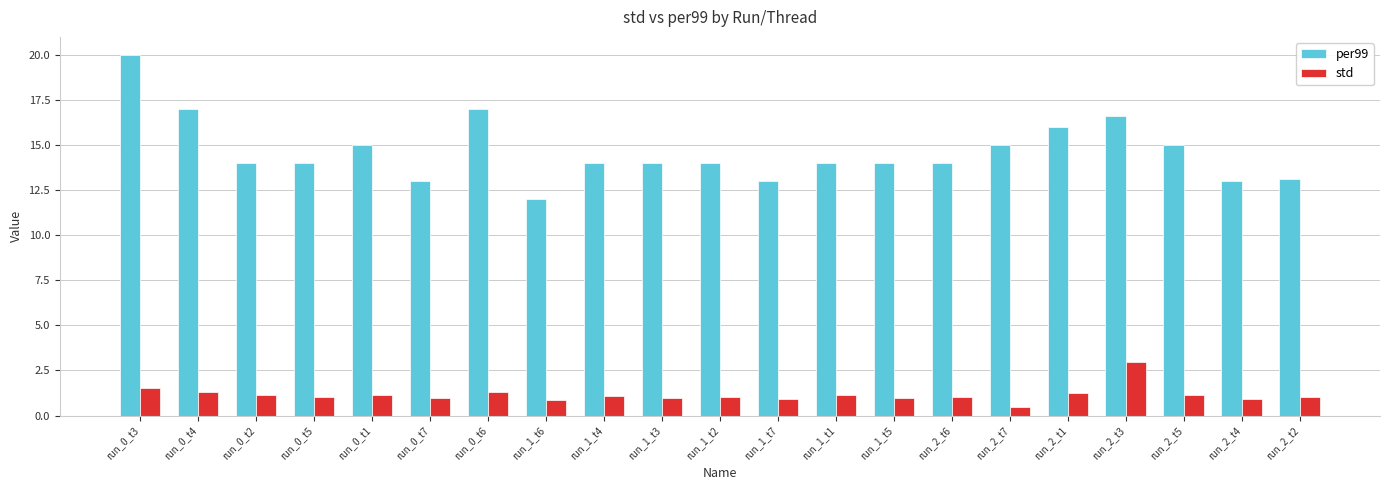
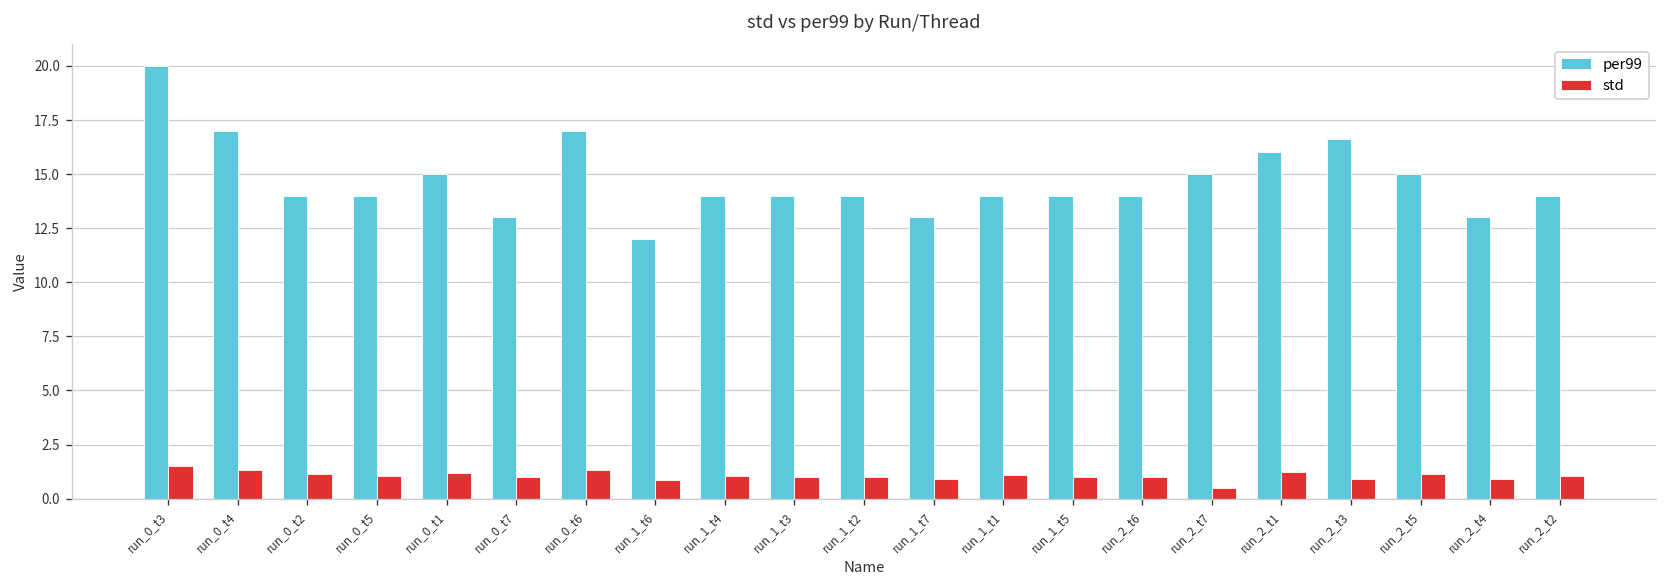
  {
    "per99": {
      "run_0_t3": 20.0,
      "run_0_t4": 17.0,
      "run_0_t2": 14.0,
      "run_0_t5": 14.0,
      "run_0_t1": 15.0,
      "run_0_t7": 13.0,
      "run_0_t6": 17.0,
      "run_1_t6": 12.0,
      "run_1_t4": 14.0,
      "run_1_t3": 14.0,
      "run_1_t2": 14.0,
      "run_1_t7": 13.0,
      "run_1_t1": 14.0,
      "run_1_t5": 14.0,
      "run_2_t6": 14.0,
      "run_2_t7": 15.0,
      "run_2_t1": 16.0,
      "run_2_t3": 16.6,
      "run_2_t5": 15.0,
      "run_2_t4": 13.0,
-     "run_2_t2": 13.1
+     "run_2_t2": 14.0
    },
    "std": {
      "run_0_t3": 1.5,
      "run_0_t4": 1.3,
      "run_0_t2": 1.1,
      "run_0_t5": 1.0,
      "run_0_t1": 1.2,
      "run_0_t7": 1.0,
      "run_0_t6": 1.3,
      "run_1_t6": 0.9,
      "run_1_t4": 1.1,
      "run_1_t3": 1.0,
      "run_1_t2": 1.0,
      "run_1_t7": 0.9,
      "run_1_t1": 1.1,
      "run_1_t5": 1.0,
      "run_2_t6": 1.0,
      "run_2_t7": 0.5,
      "run_2_t1": 1.3,
-     "run_2_t3": 3.0,
+     "run_2_t3": 0.9,
      "run_2_t5": 1.2,
      "run_2_t4": 0.9,
      "run_2_t2": 1.1
    }
  }
